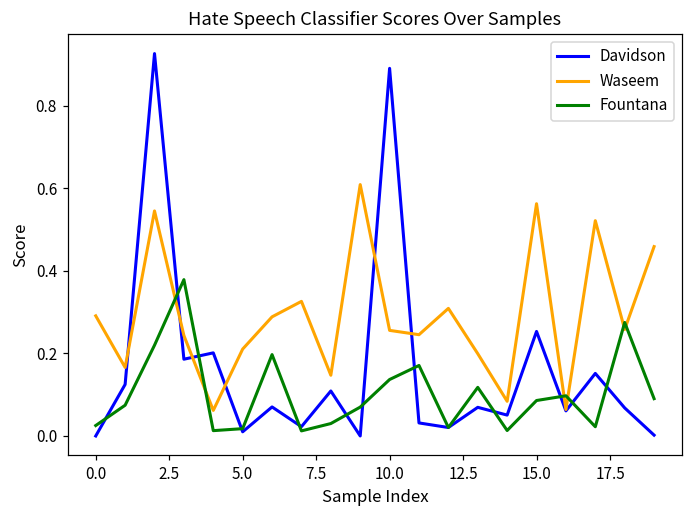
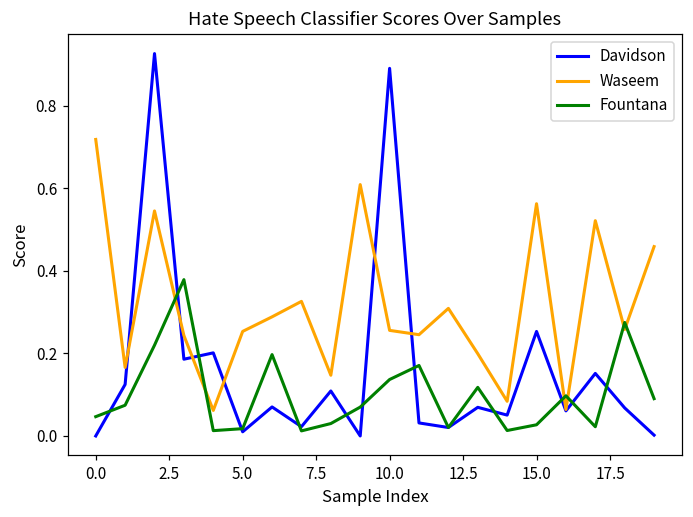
  {
    "Davidson": {
      "0.0": 0.00,
      "5.0": 0.01,
      "10.0": 0.89,
      "15.0": 0.25
    },
    "Waseem": {
-     "0.0": 0.29,
-     "5.0": 0.21,
+     "0.0": 0.72,
+     "5.0": 0.25,
      "10.0": 0.26,
      "15.0": 0.56
    },
    "Fountana": {
-     "0.0": 0.03,
+     "0.0": 0.05,
      "5.0": 0.02,
      "10.0": 0.14,
-     "15.0": 0.09
+     "15.0": 0.03
    }
  }
